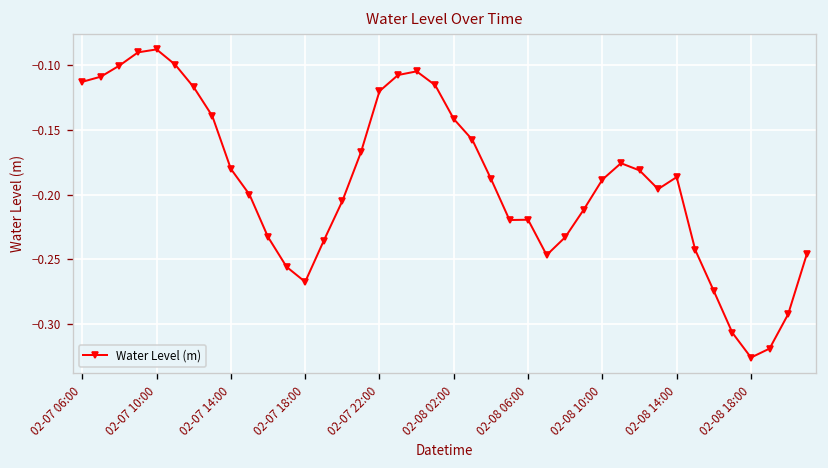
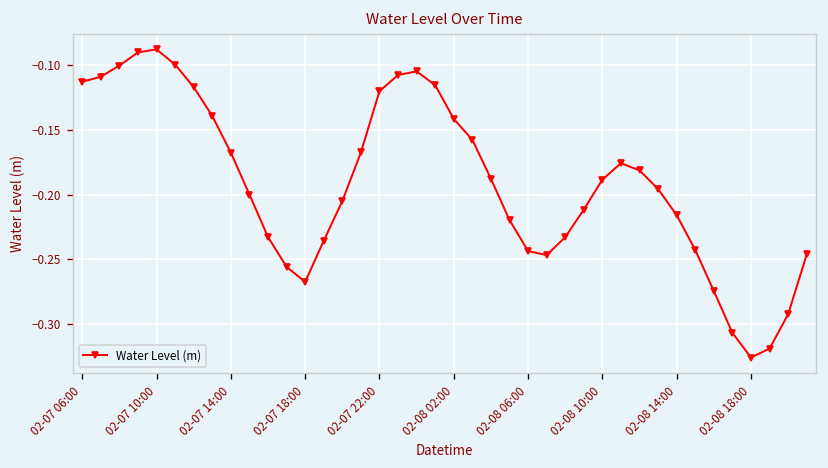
  {
    "02-07 06:00": -0.113,
    "02-07 10:00": -0.088,
-   "02-07 14:00": -0.180,
+   "02-07 14:00": -0.168,
    "02-07 18:00": -0.267,
    "02-07 22:00": -0.120,
    "02-08 02:00": -0.142,
-   "02-08 06:00": -0.219,
+   "02-08 06:00": -0.244,
    "02-08 10:00": -0.188,
-   "02-08 14:00": -0.187,
+   "02-08 14:00": -0.216,
    "02-08 18:00": -0.326
  }
